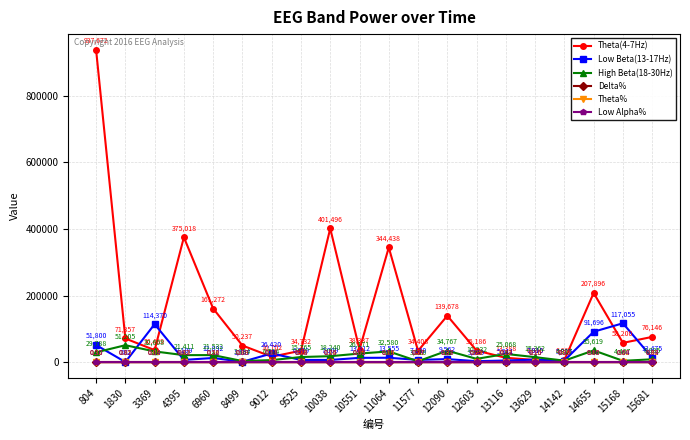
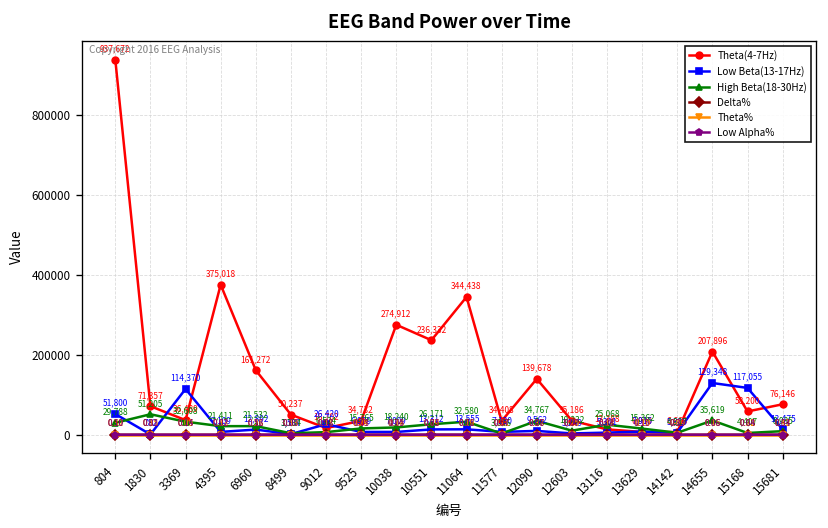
  {
    "Theta(4-7Hz)": {
      "4395": "375,018",
      "6960": "161,272",
      "8499": "50,237",
-     "10038": "401,496",
-     "10551": "38,337",
+     "10038": "274,912",
+     "10551": "236,332",
      "11064": "344,438",
      "11577": "34,408",
      "12090": "139,678",
      "12603": "35,186",
      "14655": "207,896",
      "15168": "58,200",
      "15681": "76,146"
    },
    "Low Beta(13-17Hz)": {
      "804": "51,800",
      "3369": "114,370",
-     "14655": "91,696",
+     "14655": "129,348",
      "15168": "117,055"
    },
    "High Beta(18-30Hz)": {
      "12090": "34,767",
      "14655": "35,619"
    }
  }
